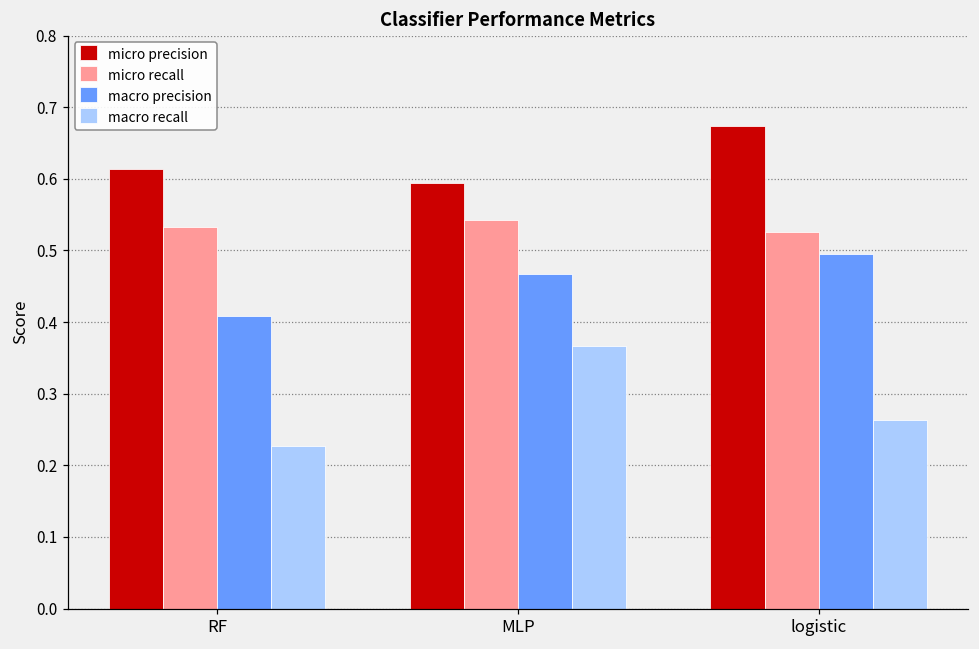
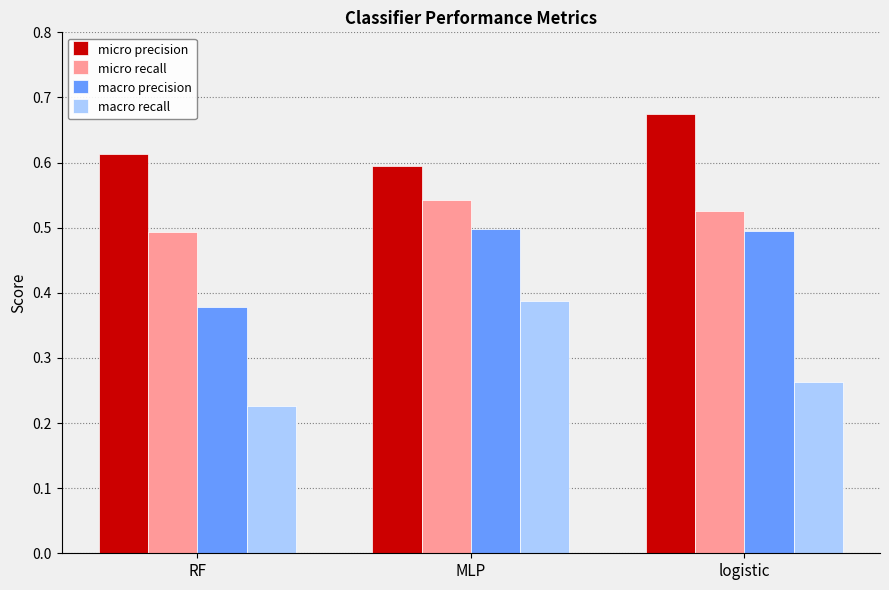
  {
    "micro precision": {
      "RF": 0.61,
      "MLP": 0.59,
      "logistic": 0.67
    },
    "micro recall": {
-     "RF": 0.53,
+     "RF": 0.49,
      "MLP": 0.54,
      "logistic": 0.53
    },
    "macro precision": {
-     "RF": 0.41,
-     "MLP": 0.47,
+     "RF": 0.38,
+     "MLP": 0.50,
      "logistic": 0.50
    },
    "macro recall": {
      "RF": 0.23,
-     "MLP": 0.37,
+     "MLP": 0.39,
      "logistic": 0.26
    }
  }
